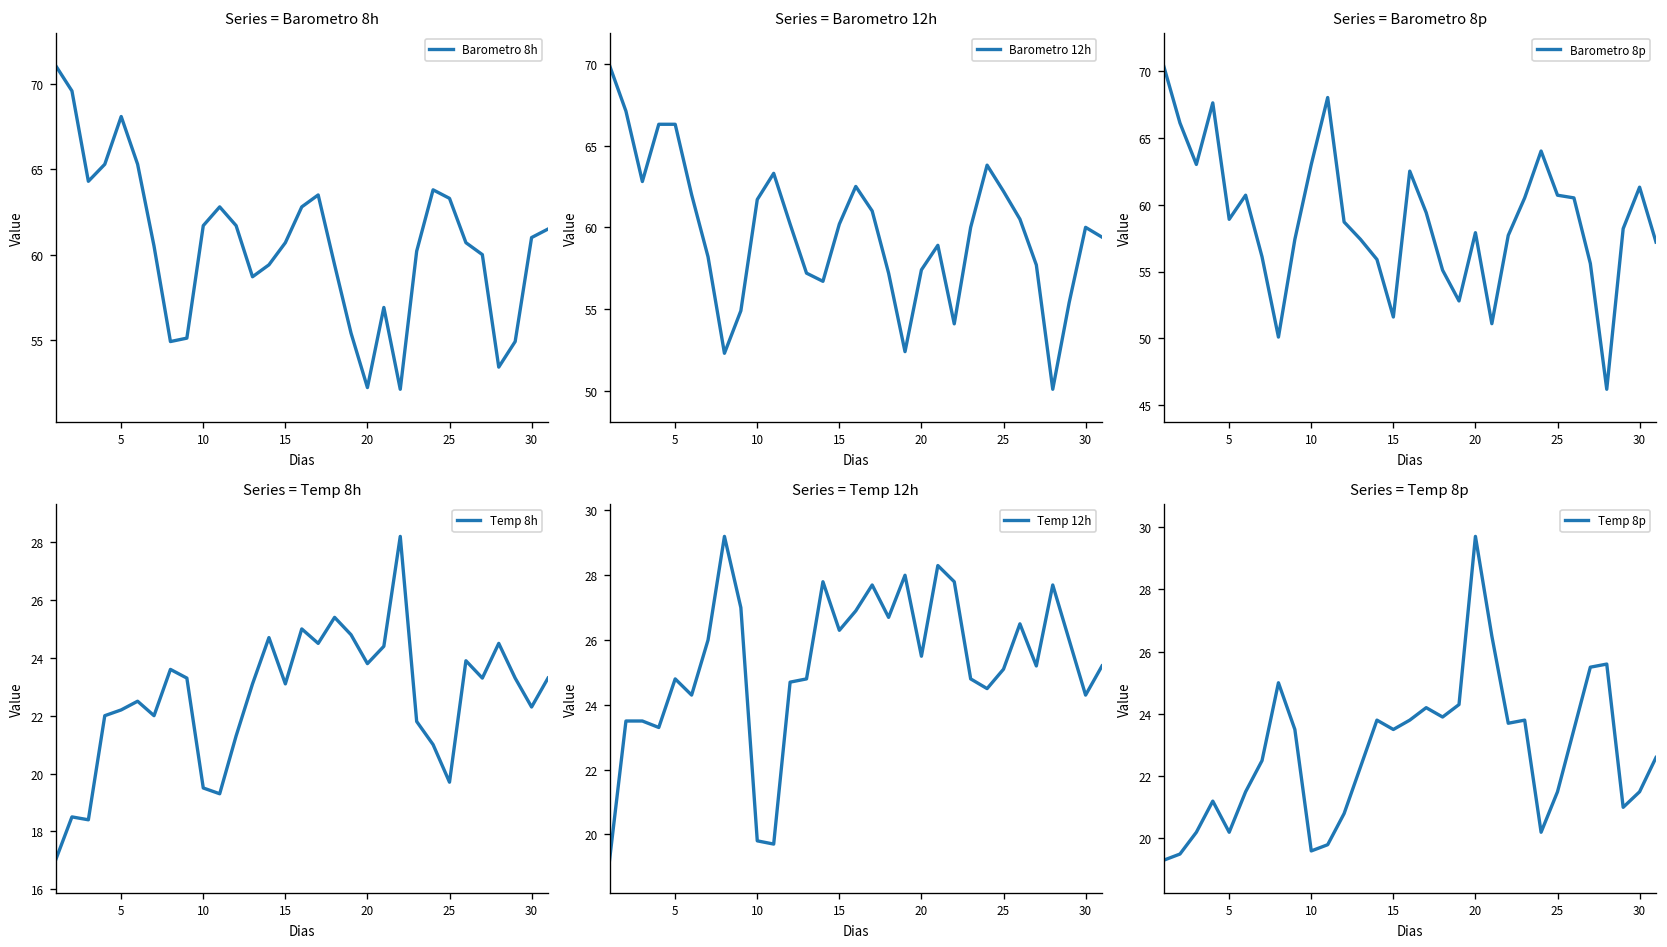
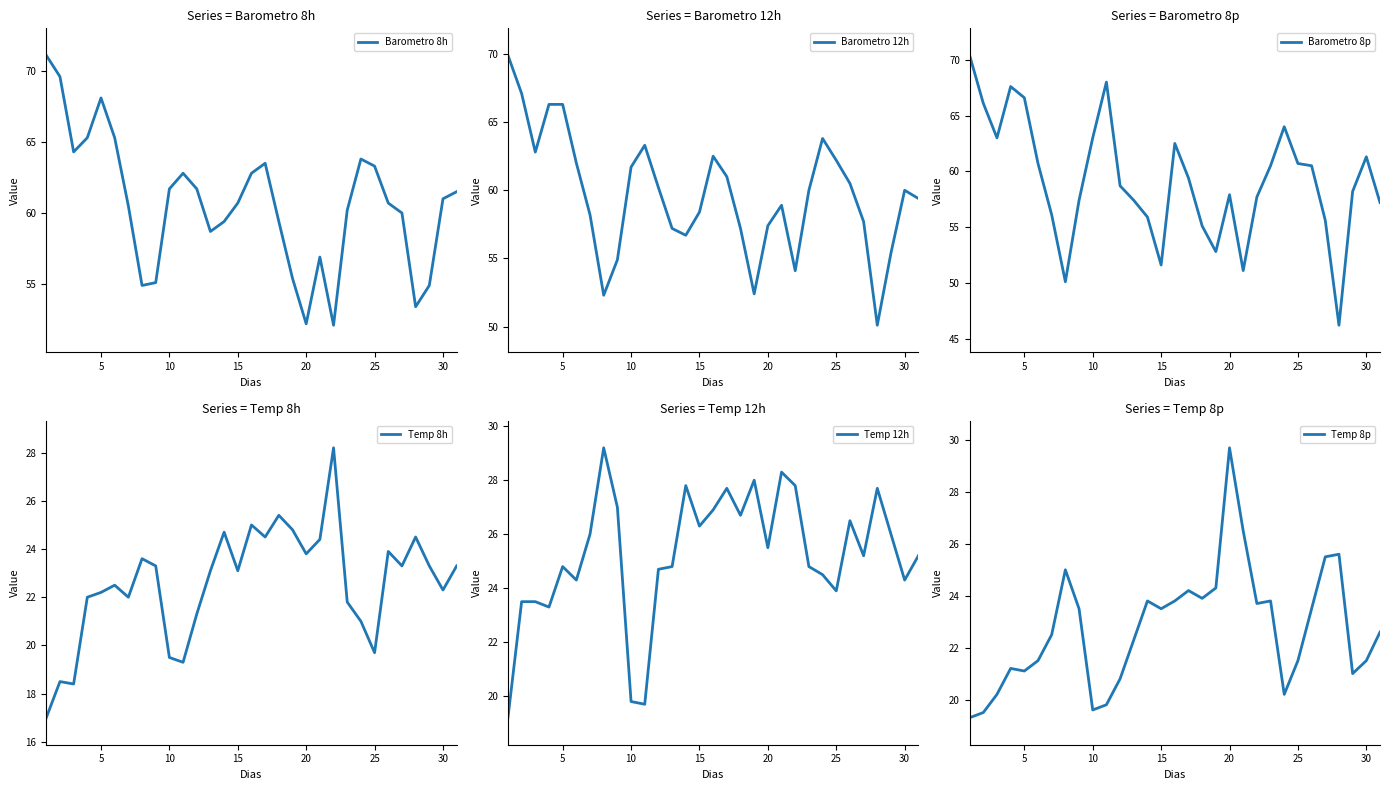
  {
    "Series = Barometro 8h": {
      "5": 68.1,
      "10": 61.7,
      "15": 60.7,
      "20": 52.2,
      "25": 63.3,
      "30": 61.0
    },
    "Series = Barometro 12h": {
      "5": 66.3,
      "10": 61.7,
-     "15": 60.2,
+     "15": 58.4,
      "20": 57.4,
      "25": 62.2,
      "30": 60.0
    },
    "Series = Barometro 8p": {
-     "5": 58.9,
+     "5": 66.6,
      "10": 63.0,
      "15": 51.6,
      "20": 57.9,
      "25": 60.7,
      "30": 61.3
    },
    "Series = Temp 8h": {
      "5": 22.2,
      "10": 19.5,
      "15": 23.1,
      "20": 23.8,
      "25": 19.7,
      "30": 22.3
    },
    "Series = Temp 12h": {
      "5": 24.8,
      "10": 19.8,
      "15": 26.3,
      "20": 25.5,
-     "25": 25.1,
+     "25": 23.9,
      "30": 24.3
    },
    "Series = Temp 8p": {
-     "5": 20.2,
+     "5": 21.1,
      "10": 19.6,
      "15": 23.5,
      "20": 29.7,
      "25": 21.5,
      "30": 21.5
    }
  }
